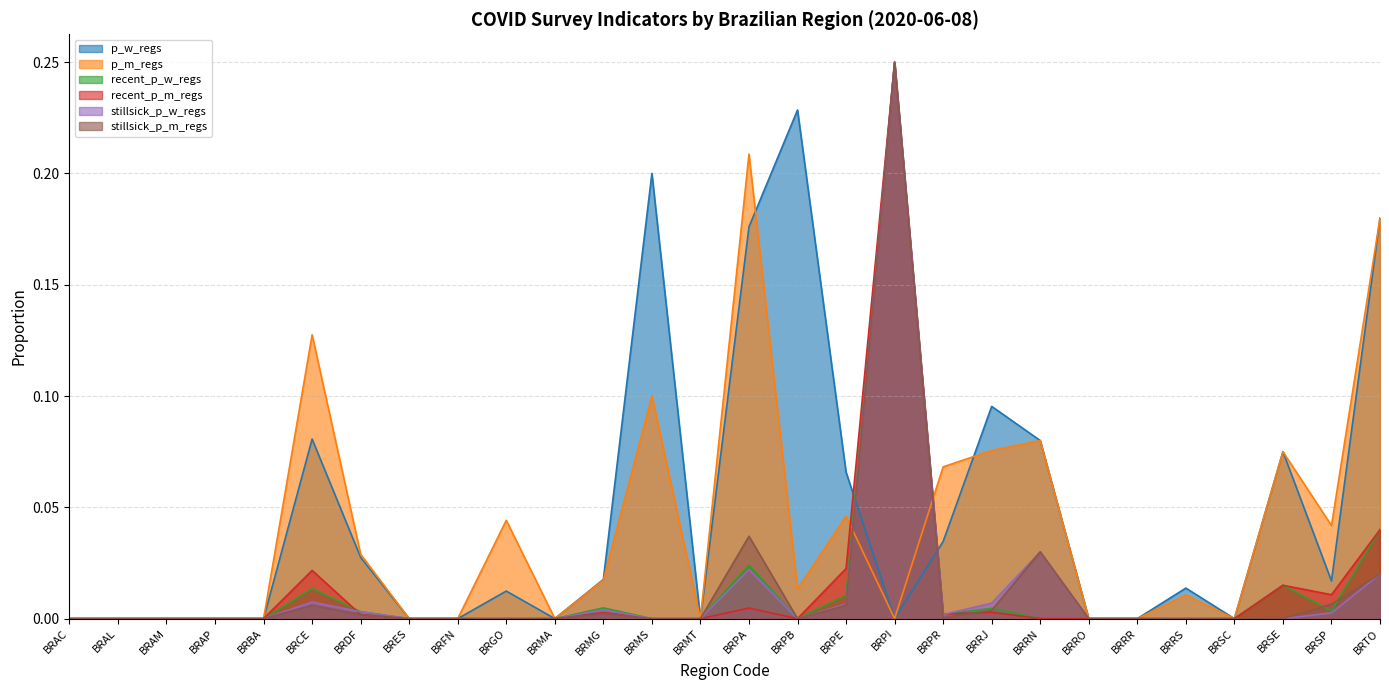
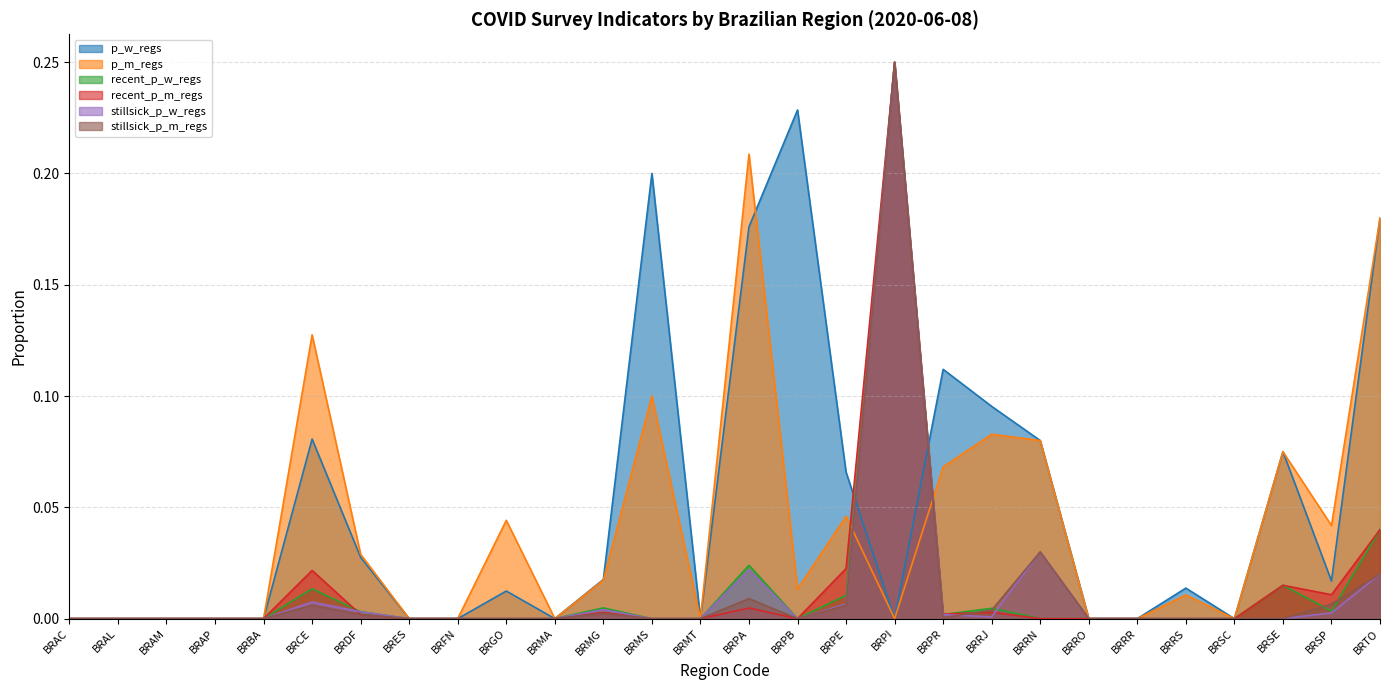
  {
    "p_w_regs": {
      "BRCE": 0.081,
      "BRDF": 0.028,
      "BRGO": 0.012,
      "BRMS": 0.200,
      "BRPA": 0.176,
      "BRPB": 0.228,
      "BRPE": 0.066,
-     "BRPR": 0.035,
+     "BRPR": 0.112,
      "BRRJ": 0.095,
      "BRRS": 0.014,
      "BRSP": 0.017
    },
    "p_m_regs": {
      "BRCE": 0.128,
      "BRDF": 0.029,
      "BRGO": 0.044,
      "BRMS": 0.100,
      "BRPA": 0.209,
      "BRPB": 0.013,
      "BRPE": 0.046,
      "BRPR": 0.068,
-     "BRRJ": 0.076,
+     "BRRJ": 0.083,
      "BRRS": 0.011,
      "BRSP": 0.042
    },
    "recent_p_w_regs": {
      "BRCE": 0.013,
      "BRPA": 0.024,
      "BRPE": 0.010
    },
    "recent_p_m_regs": {
      "BRCE": 0.022,
      "BRPA": 0.005,
      "BRPE": 0.023,
      "BRSP": 0.011
    },
    "stillsick_p_w_regs": {
      "BRCE": 0.007,
      "BRPA": 0.022,
-     "BRRJ": 0.007
+     "BRRJ": 0.001
    },
    "stillsick_p_m_regs": {
      "BRCE": 0.006,
-     "BRPA": 0.037,
+     "BRPA": 0.009,
      "BRPR": 0.000,
      "BRSP": 0.007
    }
  }
